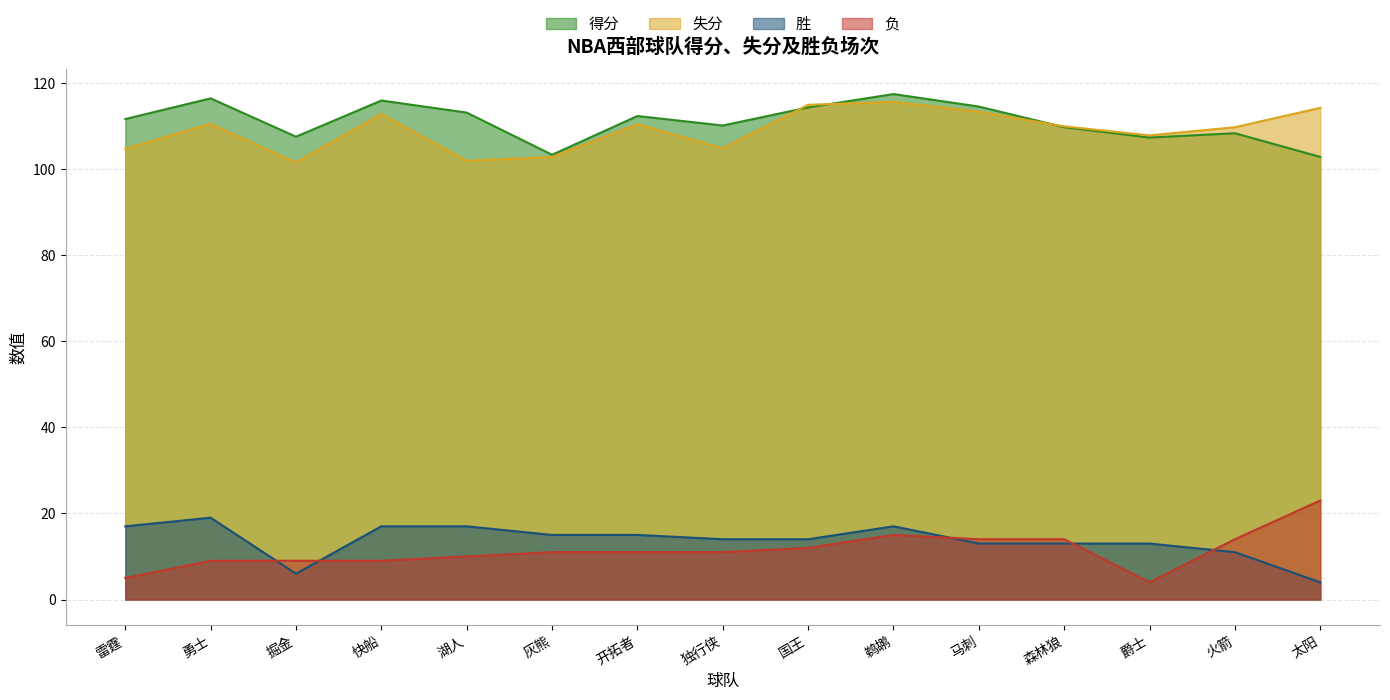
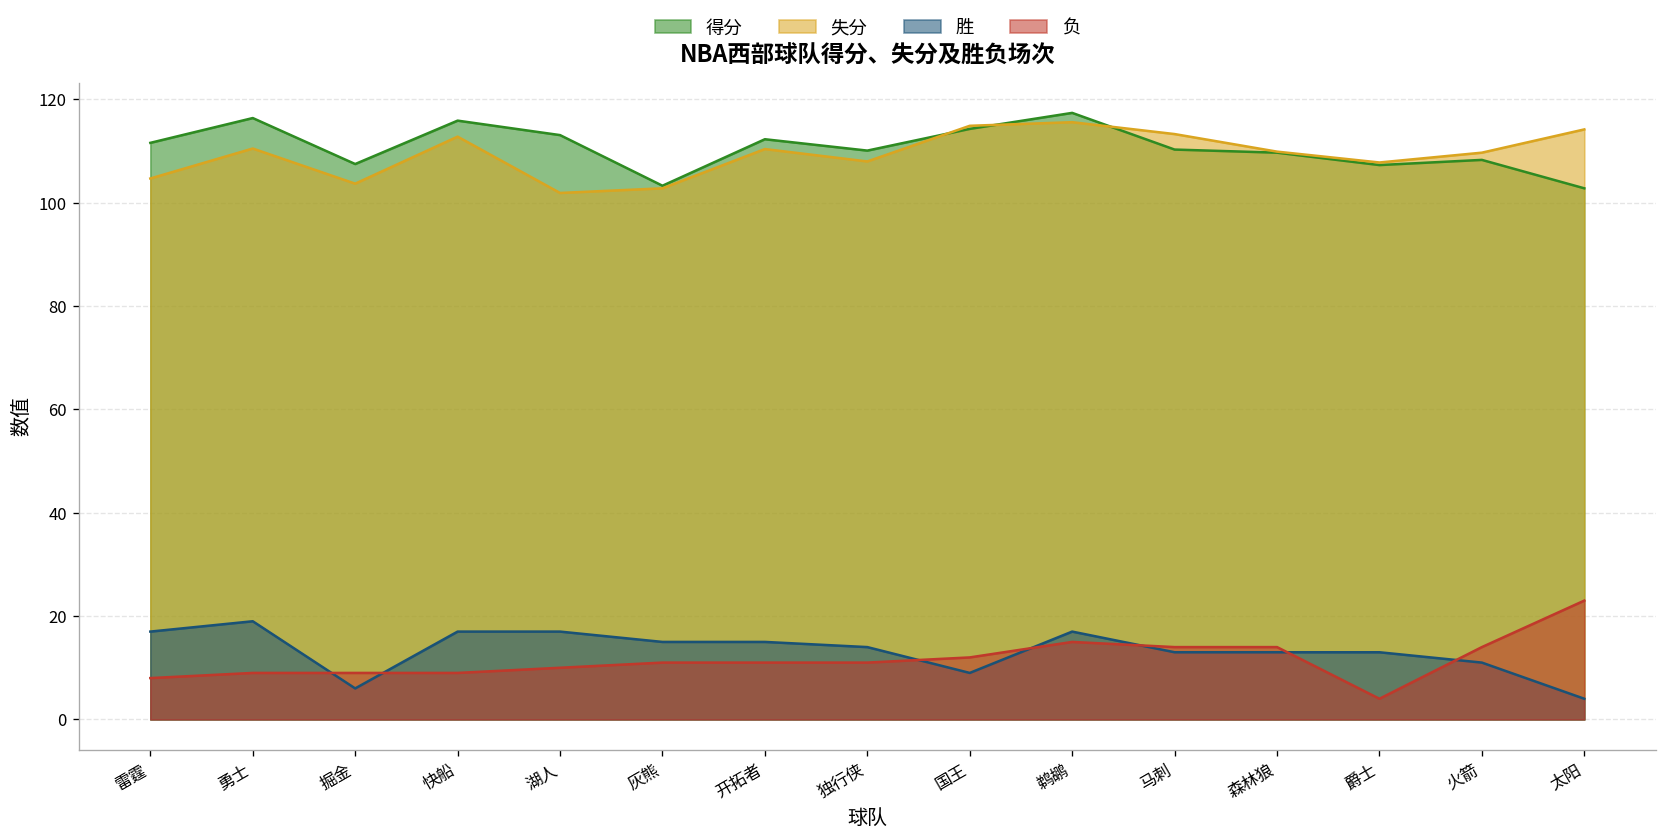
  {
    "得分": {
      "雷霆": 112,
      "勇士": 116,
      "掘金": 108,
      "快船": 116,
      "湖人": 113,
      "开拓者": 112,
      "独行侠": 110,
      "国王": 114,
      "鹈鹕": 117,
-     "马刺": 115,
+     "马刺": 110,
      "火箭": 108,
      "太阳": 103
    },
    "失分": {
      "雷霆": 105,
      "勇士": 111,
-     "掘金": 102,
+     "掘金": 104,
      "快船": 113,
      "湖人": 102,
      "开拓者": 110,
-     "独行侠": 105,
+     "独行侠": 108,
      "国王": 115,
      "鹈鹕": 116,
      "马刺": 113,
      "火箭": 110,
      "太阳": 114
    },
    "胜": {
      "雷霆": 17,
      "勇士": 19,
      "掘金": 6,
      "快船": 17,
      "湖人": 17,
      "灰熊": 15,
      "开拓者": 15,
      "独行侠": 14,
-     "国王": 14,
+     "国王": 9,
      "鹈鹕": 17,
      "马刺": 13,
      "森林狼": 13,
      "爵士": 13,
      "火箭": 11,
      "太阳": 4
    },
    "负": {
-     "雷霆": 5,
+     "雷霆": 8,
      "勇士": 9,
      "掘金": 9,
      "快船": 9,
      "湖人": 10,
      "灰熊": 11,
      "开拓者": 11,
      "独行侠": 11,
      "国王": 12,
      "鹈鹕": 15,
      "马刺": 14,
      "森林狼": 14,
      "爵士": 4,
      "火箭": 14,
      "太阳": 23
    }
  }
